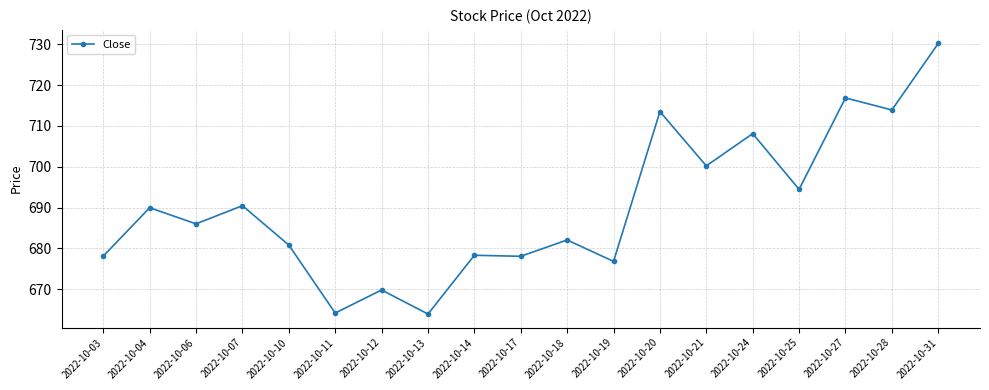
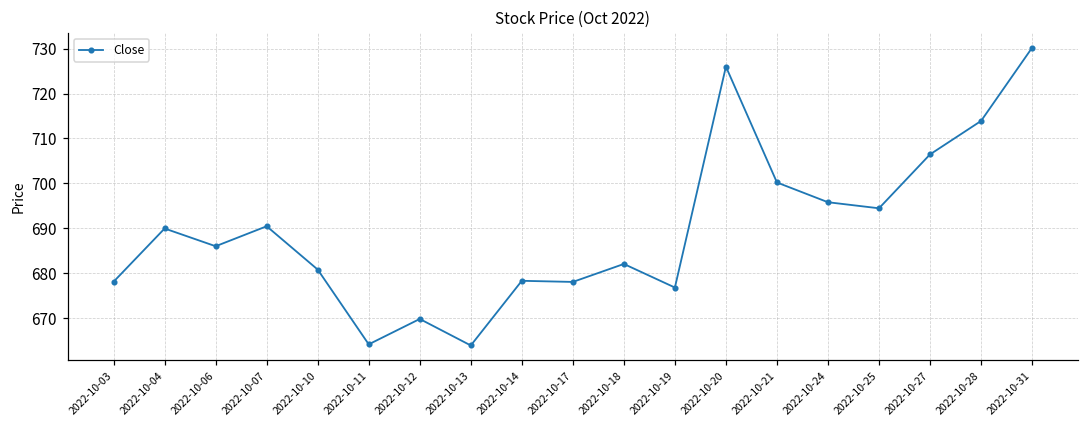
  {
    "2022-10-03": 678,
    "2022-10-04": 690,
    "2022-10-06": 686,
    "2022-10-07": 690,
    "2022-10-10": 681,
    "2022-10-11": 664,
    "2022-10-12": 670,
    "2022-10-13": 664,
    "2022-10-14": 678,
    "2022-10-17": 678,
    "2022-10-18": 682,
    "2022-10-19": 677,
-   "2022-10-20": 714,
+   "2022-10-20": 726,
    "2022-10-21": 700,
-   "2022-10-24": 708,
+   "2022-10-24": 696,
    "2022-10-25": 694,
-   "2022-10-27": 717,
+   "2022-10-27": 706,
    "2022-10-28": 714,
    "2022-10-31": 730
  }
